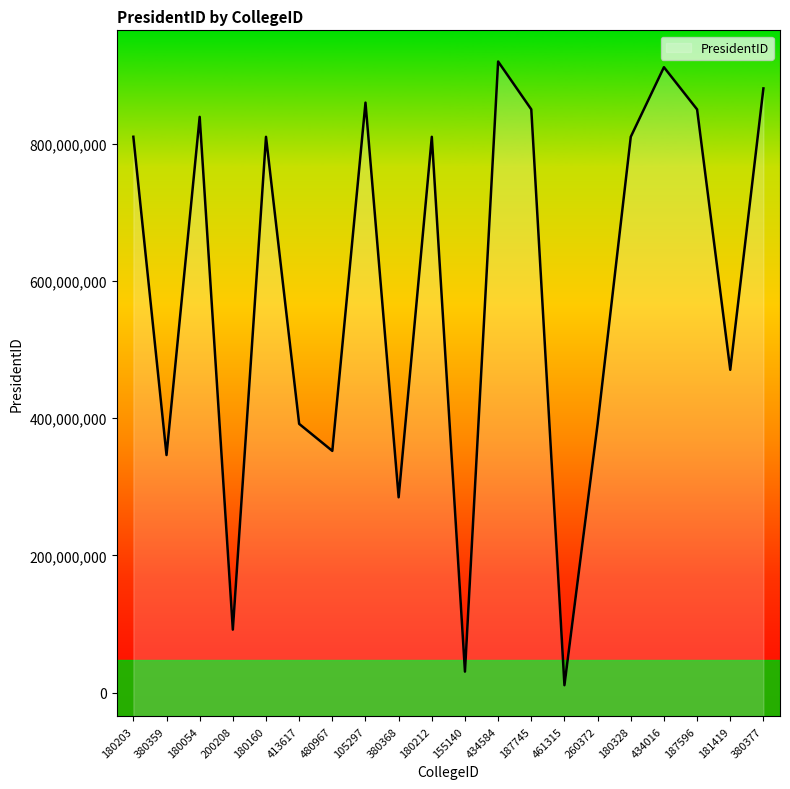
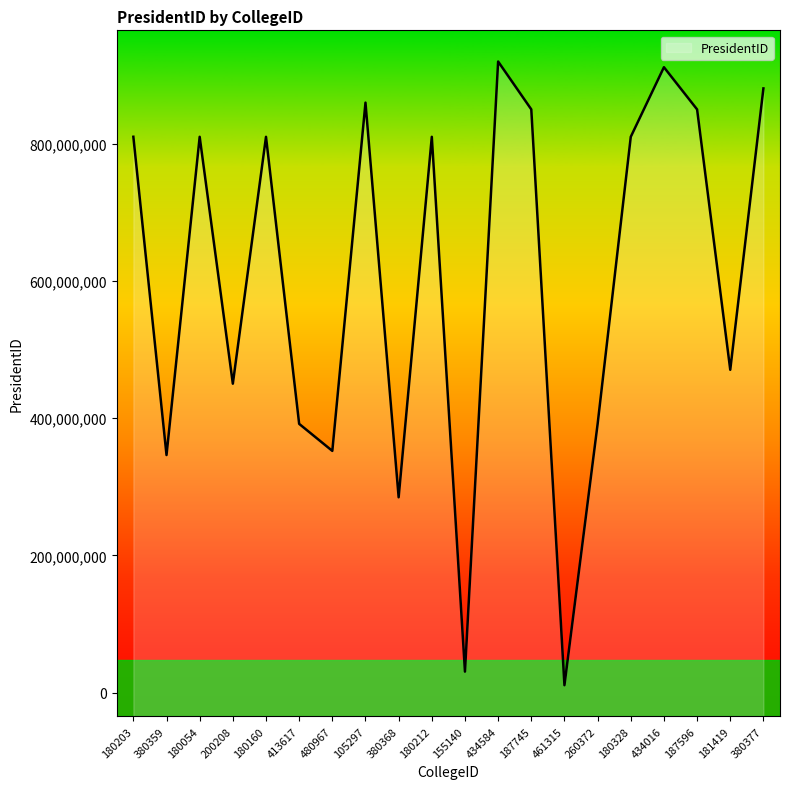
  {
    "180203": "810,000,000",
    "380359": "350,000,000",
-   "180054": "840,000,000",
-   "200208": "90,000,000",
+   "180054": "810,000,000",
+   "200208": "450,000,000",
    "180160": "810,000,000",
    "413617": "390,000,000",
    "480967": "350,000,000",
    "105297": "860,000,000",
    "380368": "280,000,000",
    "180212": "810,000,000",
    "434584": "920,000,000",
    "187745": "850,000,000",
    "260372": "390,000,000",
    "180328": "810,000,000",
    "434016": "910,000,000",
    "187596": "850,000,000",
    "181419": "470,000,000",
    "380377": "880,000,000"
  }
